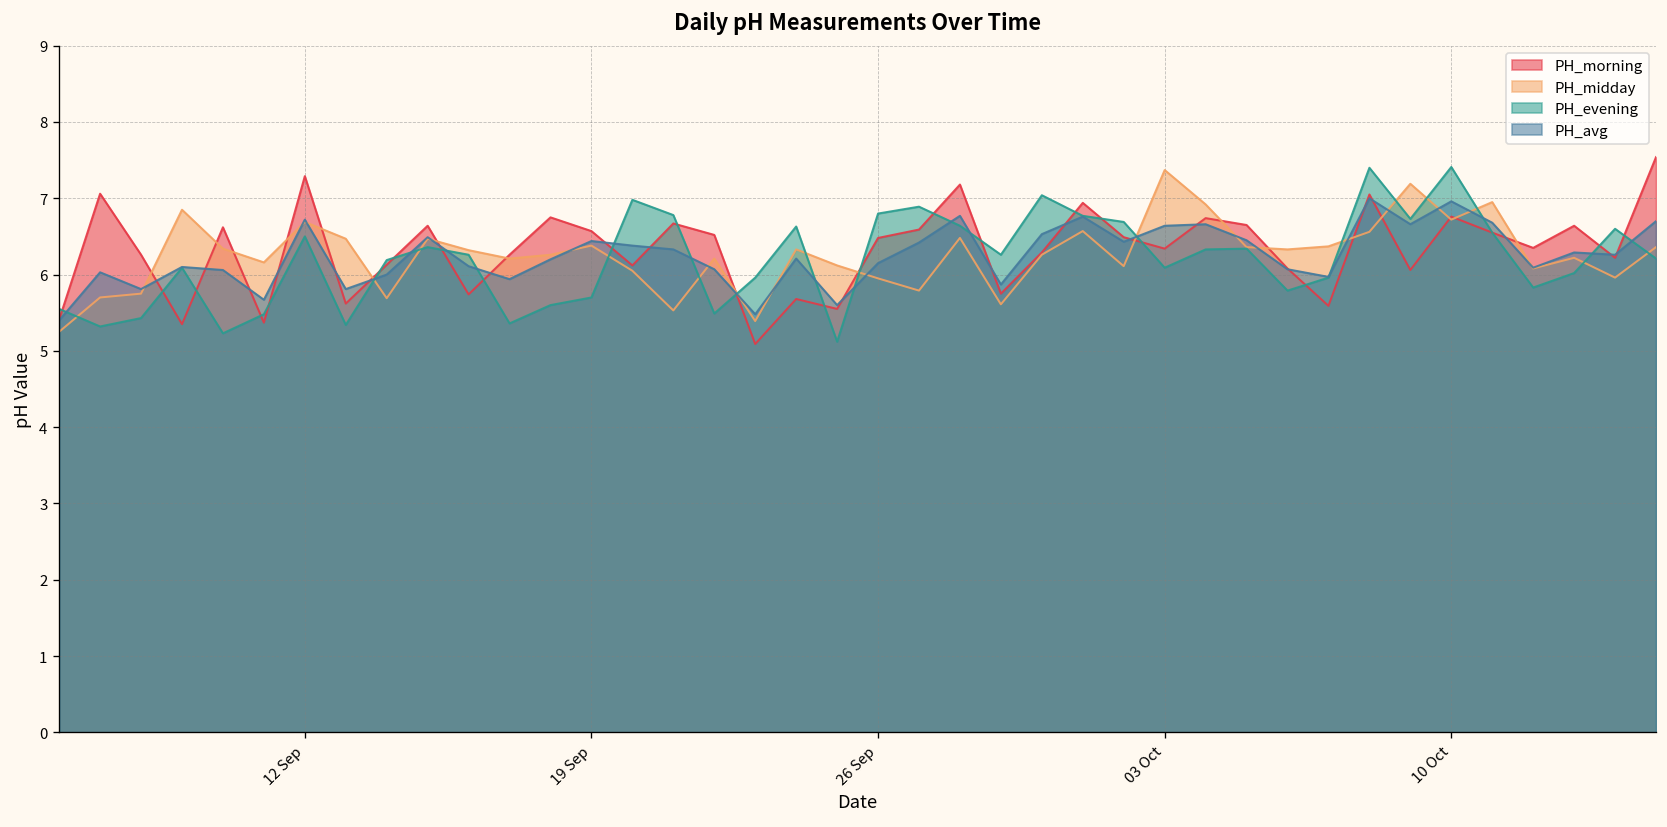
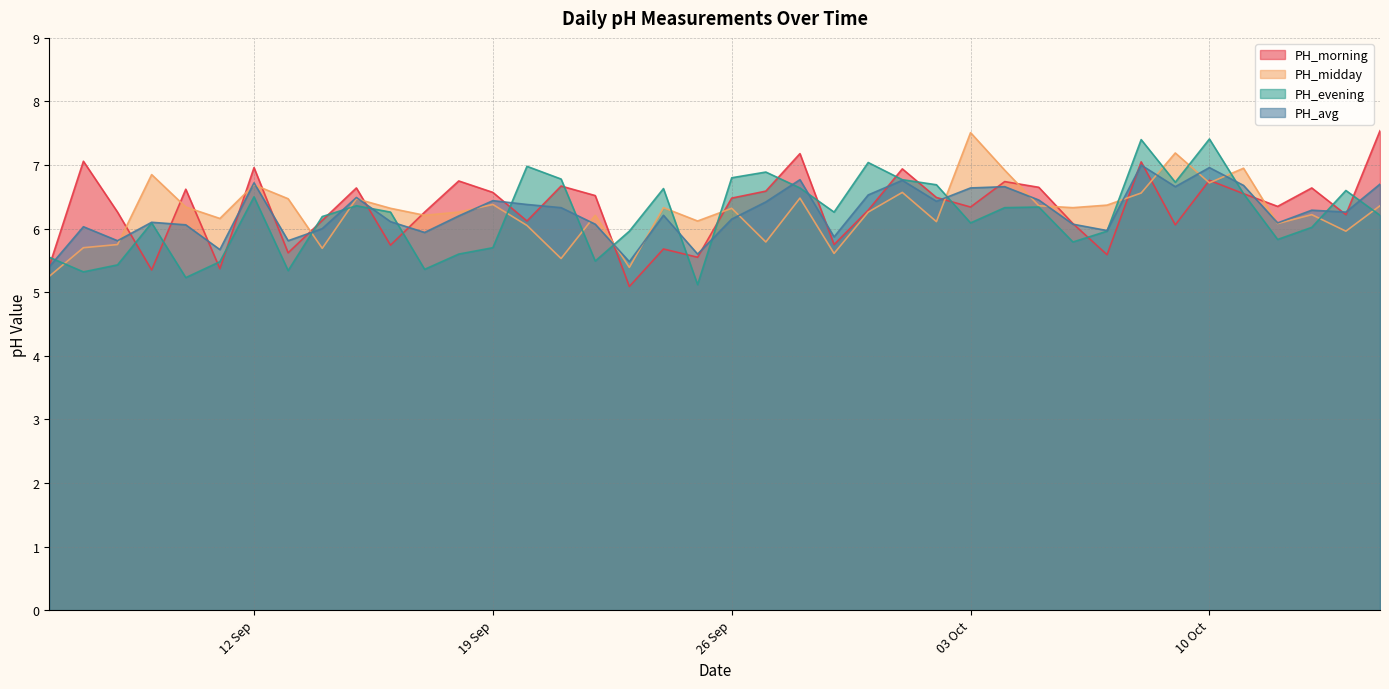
  {
    "PH_morning": {
-     "12 Sep": 7.3,
+     "12 Sep": 7.0,
      "19 Sep": 6.6,
      "26 Sep": 6.5,
      "03 Oct": 6.3,
      "10 Oct": 6.8
    },
    "PH_midday": {
      "19 Sep": 6.4,
-     "26 Sep": 6.0,
-     "03 Oct": 7.4,
+     "26 Sep": 6.3,
+     "03 Oct": 7.5,
      "10 Oct": 6.7
    }
  }
